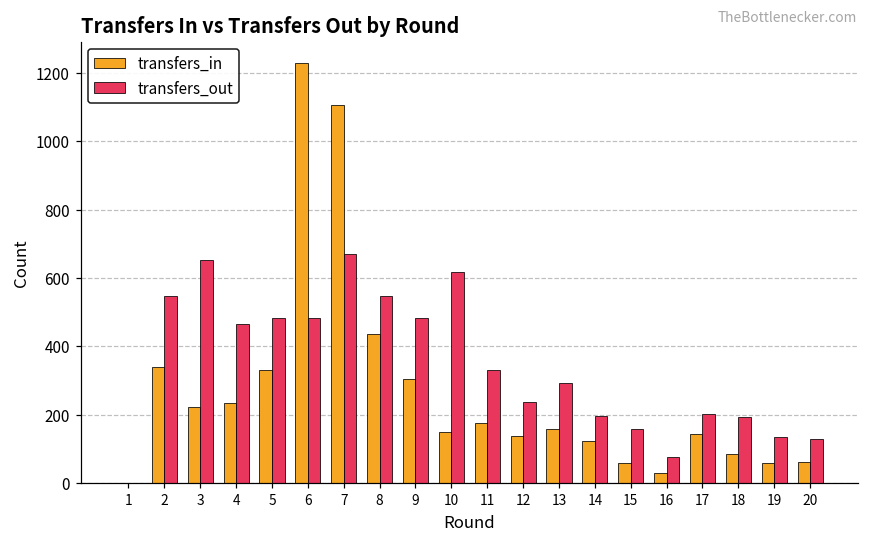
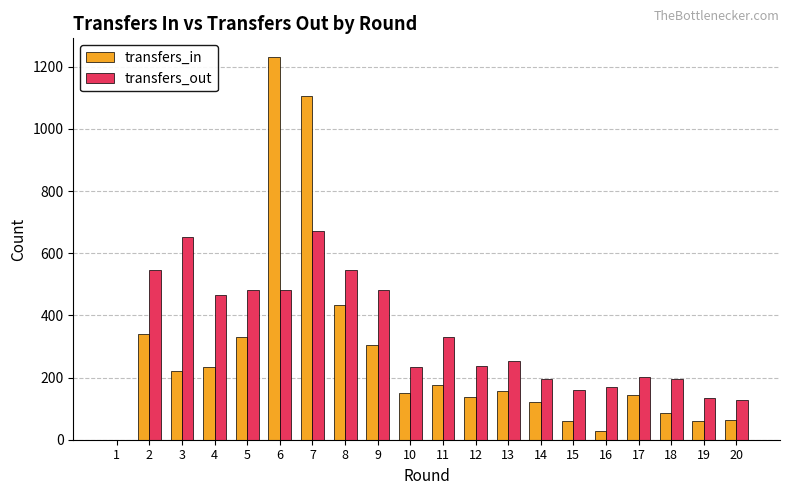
  {
    "transfers_in": {
      "1": 0,
      "2": 340,
      "3": 220,
      "4": 230,
      "5": 330,
      "6": 1230,
      "7": 1110,
      "8": 440,
      "9": 310,
      "10": 150,
      "11": 180,
      "12": 140,
      "13": 160,
      "14": 120,
      "15": 60,
      "16": 30,
      "17": 150,
      "18": 90,
      "19": 60,
      "20": 60
    },
    "transfers_out": {
      "1": 0,
      "2": 550,
      "3": 650,
      "4": 470,
      "5": 480,
      "6": 480,
      "7": 670,
      "8": 550,
      "9": 480,
-     "10": 620,
+     "10": 230,
      "11": 330,
      "12": 240,
-     "13": 290,
+     "13": 250,
      "14": 200,
      "15": 160,
-     "16": 80,
+     "16": 170,
      "17": 200,
      "18": 190,
      "19": 140,
      "20": 130
    }
  }
